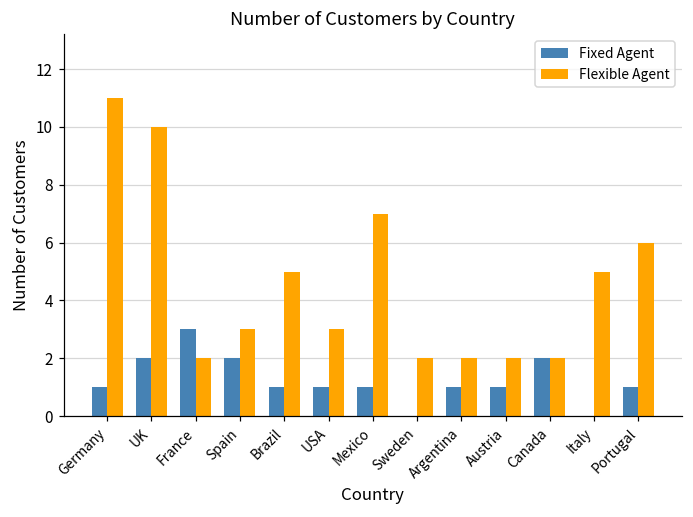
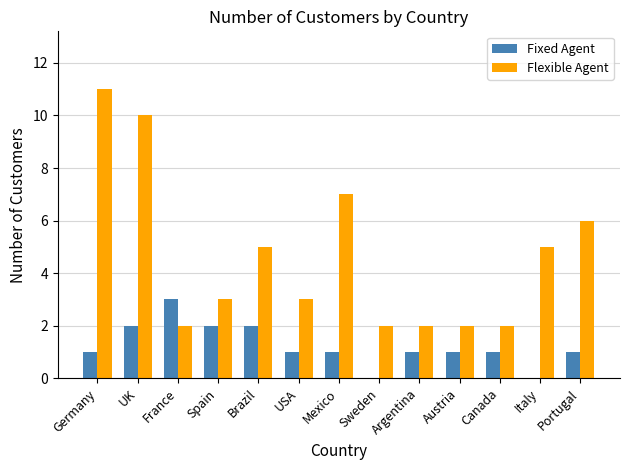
  {
    "Fixed Agent": {
      "Germany": 1,
      "UK": 2,
      "France": 3,
      "Spain": 2,
-     "Brazil": 1,
+     "Brazil": 2,
      "USA": 1,
      "Mexico": 1,
      "Sweden": 0,
      "Argentina": 1,
      "Austria": 1,
-     "Canada": 2,
+     "Canada": 1,
      "Italy": 0,
      "Portugal": 1
    },
    "Flexible Agent": {
      "Germany": 11,
      "UK": 10,
      "France": 2,
      "Spain": 3,
      "Brazil": 5,
      "USA": 3,
      "Mexico": 7,
      "Sweden": 2,
      "Argentina": 2,
      "Austria": 2,
      "Canada": 2,
      "Italy": 5,
      "Portugal": 6
    }
  }
